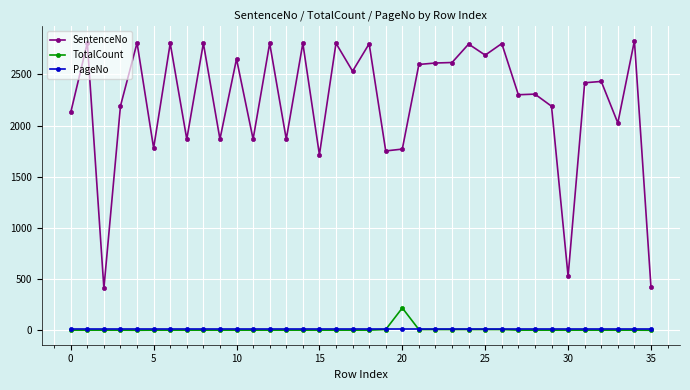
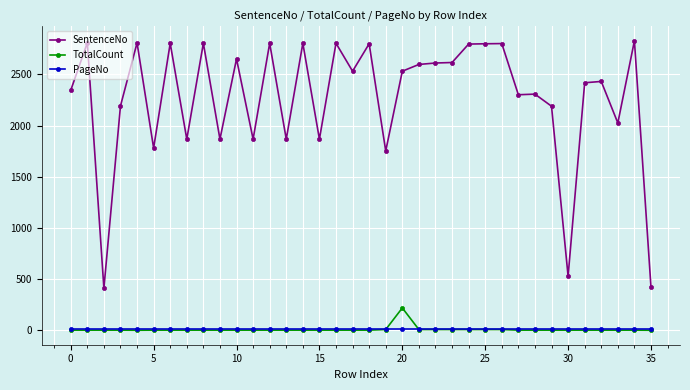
  {
    "SentenceNo": {
-     "0": 2130,
+     "0": 2350,
      "5": 1780,
      "10": 2650,
-     "15": 1720,
-     "20": 1770,
-     "25": 2690,
+     "15": 1870,
+     "20": 2530,
+     "25": 2800,
      "30": 530,
      "35": 420
    },
    "TotalCount": {
      "20": 220
    },
    "PageNo": {
      "20": 10
    }
  }
